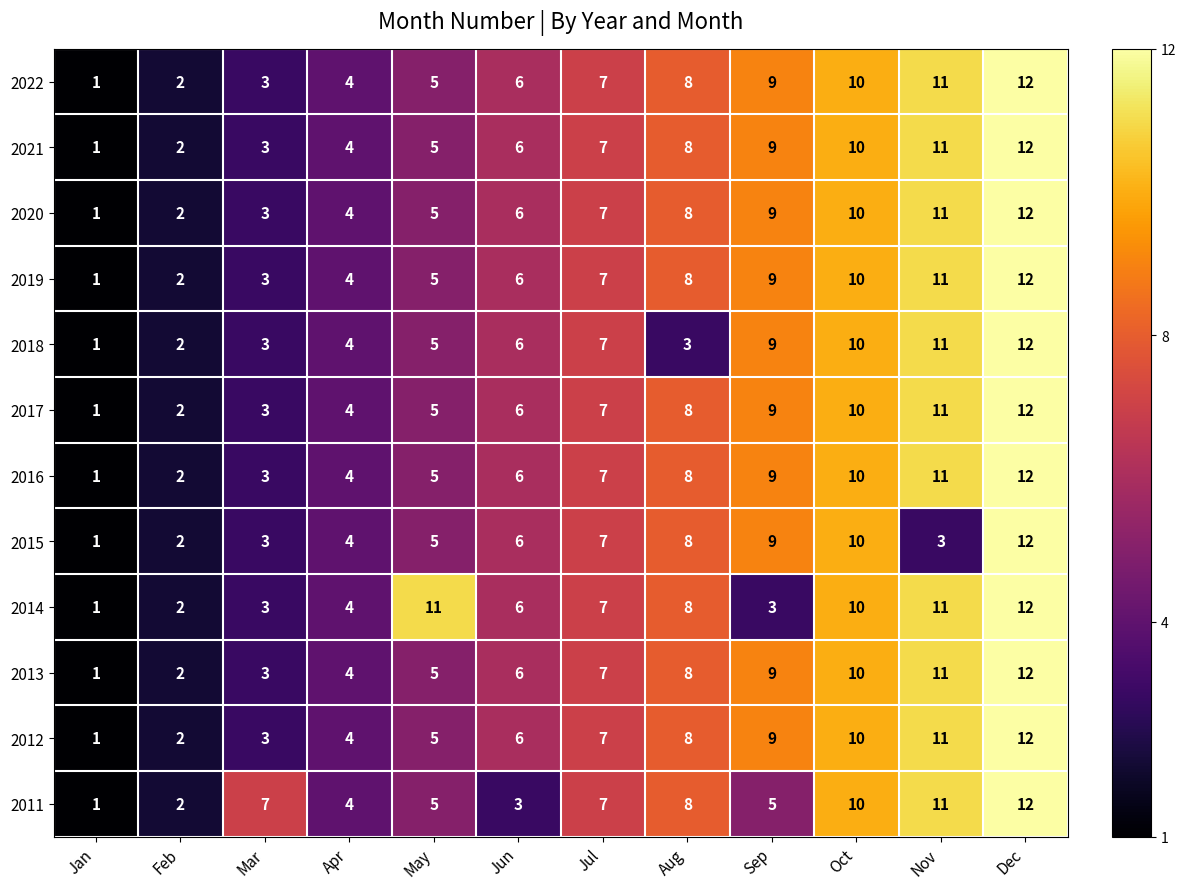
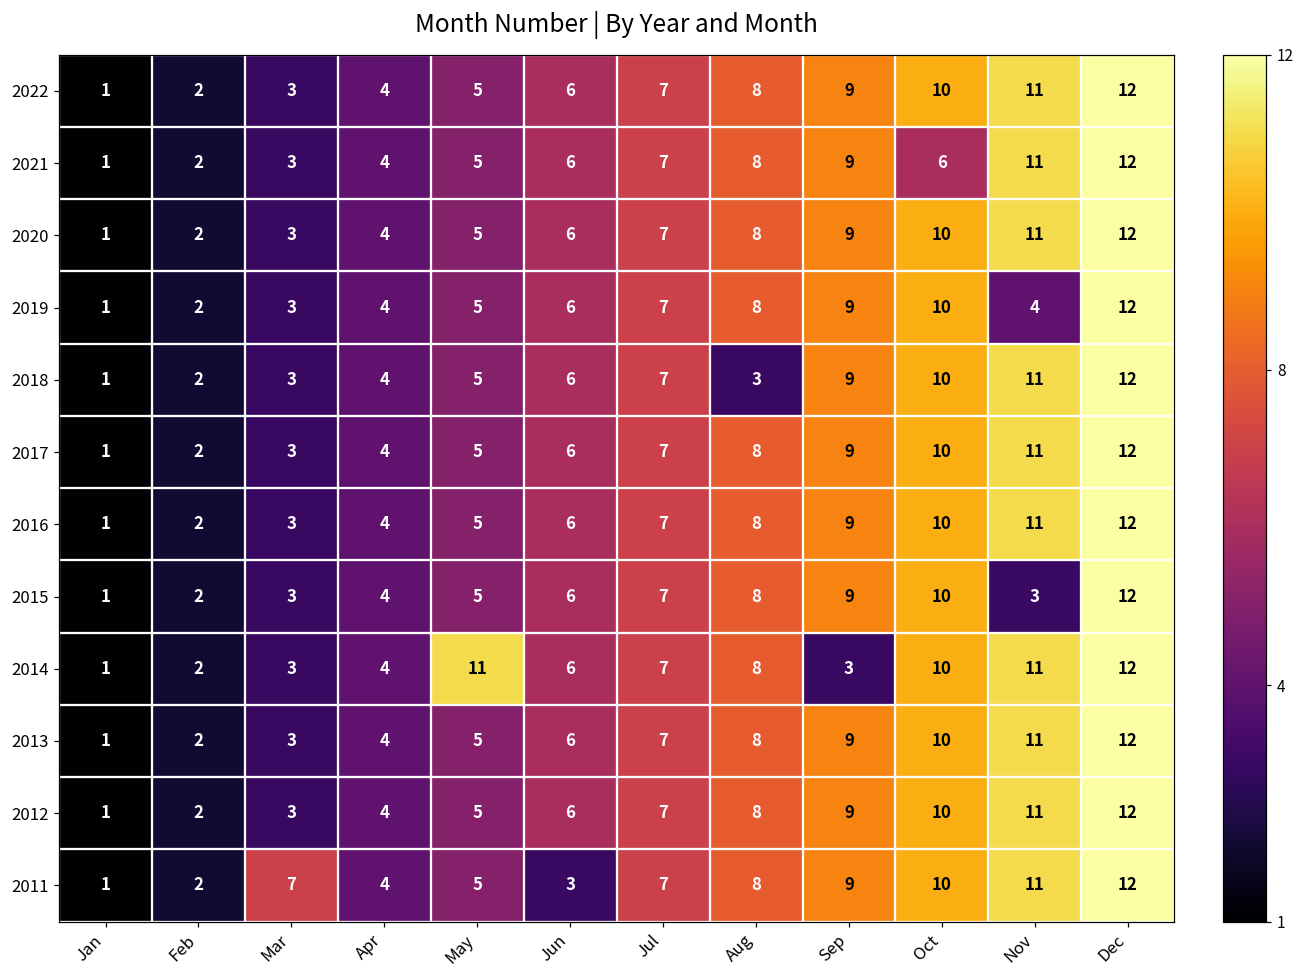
  {
    "2022": {
      "Jan": 1,
      "Feb": 2,
      "Mar": 3,
      "Apr": 4,
      "May": 5,
      "Jun": 6,
      "Jul": 7,
      "Aug": 8,
      "Sep": 9,
      "Oct": 10,
      "Nov": 11,
      "Dec": 12
    },
    "2021": {
      "Jan": 1,
      "Feb": 2,
      "Mar": 3,
      "Apr": 4,
      "May": 5,
      "Jun": 6,
      "Jul": 7,
      "Aug": 8,
      "Sep": 9,
-     "Oct": 10,
+     "Oct": 6,
      "Nov": 11,
      "Dec": 12
    },
    "2020": {
      "Jan": 1,
      "Feb": 2,
      "Mar": 3,
      "Apr": 4,
      "May": 5,
      "Jun": 6,
      "Jul": 7,
      "Aug": 8,
      "Sep": 9,
      "Oct": 10,
      "Nov": 11,
      "Dec": 12
    },
    "2019": {
      "Jan": 1,
      "Feb": 2,
      "Mar": 3,
      "Apr": 4,
      "May": 5,
      "Jun": 6,
      "Jul": 7,
      "Aug": 8,
      "Sep": 9,
      "Oct": 10,
-     "Nov": 11,
+     "Nov": 4,
      "Dec": 12
    },
    "2018": {
      "Jan": 1,
      "Feb": 2,
      "Mar": 3,
      "Apr": 4,
      "May": 5,
      "Jun": 6,
      "Jul": 7,
      "Aug": 3,
      "Sep": 9,
      "Oct": 10,
      "Nov": 11,
      "Dec": 12
    },
    "2017": {
      "Jan": 1,
      "Feb": 2,
      "Mar": 3,
      "Apr": 4,
      "May": 5,
      "Jun": 6,
      "Jul": 7,
      "Aug": 8,
      "Sep": 9,
      "Oct": 10,
      "Nov": 11,
      "Dec": 12
    },
    "2016": {
      "Jan": 1,
      "Feb": 2,
      "Mar": 3,
      "Apr": 4,
      "May": 5,
      "Jun": 6,
      "Jul": 7,
      "Aug": 8,
      "Sep": 9,
      "Oct": 10,
      "Nov": 11,
      "Dec": 12
    },
    "2015": {
      "Jan": 1,
      "Feb": 2,
      "Mar": 3,
      "Apr": 4,
      "May": 5,
      "Jun": 6,
      "Jul": 7,
      "Aug": 8,
      "Sep": 9,
      "Oct": 10,
      "Nov": 3,
      "Dec": 12
    },
    "2014": {
      "Jan": 1,
      "Feb": 2,
      "Mar": 3,
      "Apr": 4,
      "May": 11,
      "Jun": 6,
      "Jul": 7,
      "Aug": 8,
      "Sep": 3,
      "Oct": 10,
      "Nov": 11,
      "Dec": 12
    },
    "2013": {
      "Jan": 1,
      "Feb": 2,
      "Mar": 3,
      "Apr": 4,
      "May": 5,
      "Jun": 6,
      "Jul": 7,
      "Aug": 8,
      "Sep": 9,
      "Oct": 10,
      "Nov": 11,
      "Dec": 12
    },
    "2012": {
      "Jan": 1,
      "Feb": 2,
      "Mar": 3,
      "Apr": 4,
      "May": 5,
      "Jun": 6,
      "Jul": 7,
      "Aug": 8,
      "Sep": 9,
      "Oct": 10,
      "Nov": 11,
      "Dec": 12
    },
    "2011": {
      "Jan": 1,
      "Feb": 2,
      "Mar": 7,
      "Apr": 4,
      "May": 5,
      "Jun": 3,
      "Jul": 7,
      "Aug": 8,
-     "Sep": 5,
+     "Sep": 9,
      "Oct": 10,
      "Nov": 11,
      "Dec": 12
    }
  }
